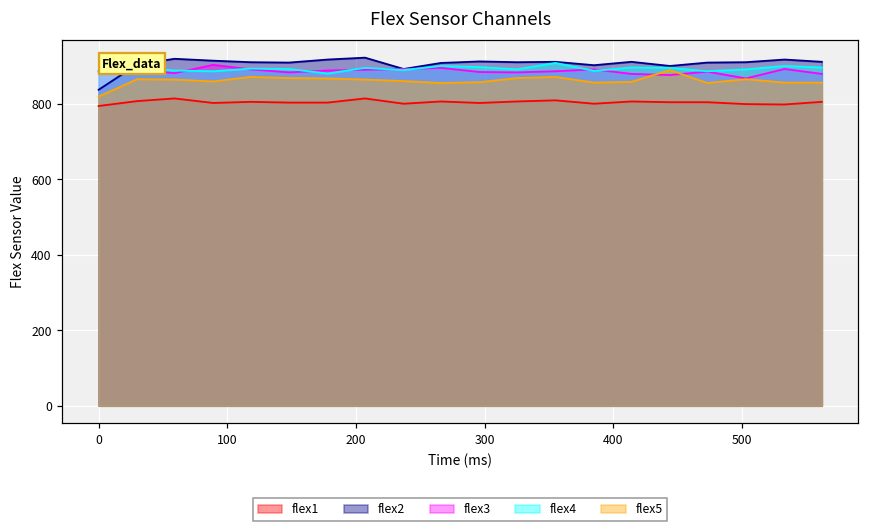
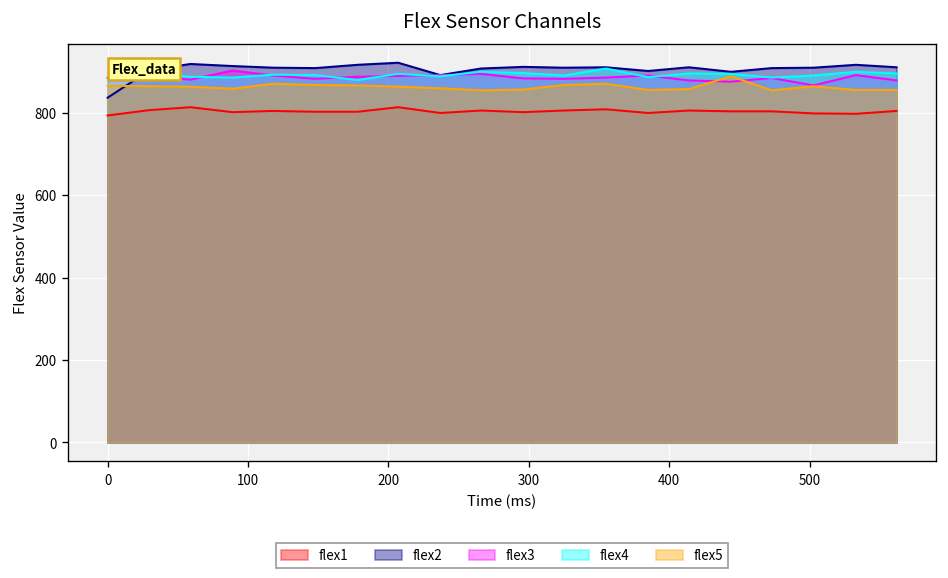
  {
    "flex1": {
      "0": 790
    },
    "flex2": {
      "0": 840
    },
    "flex5": {
-     "0": 820
+     "0": 870
    }
  }
